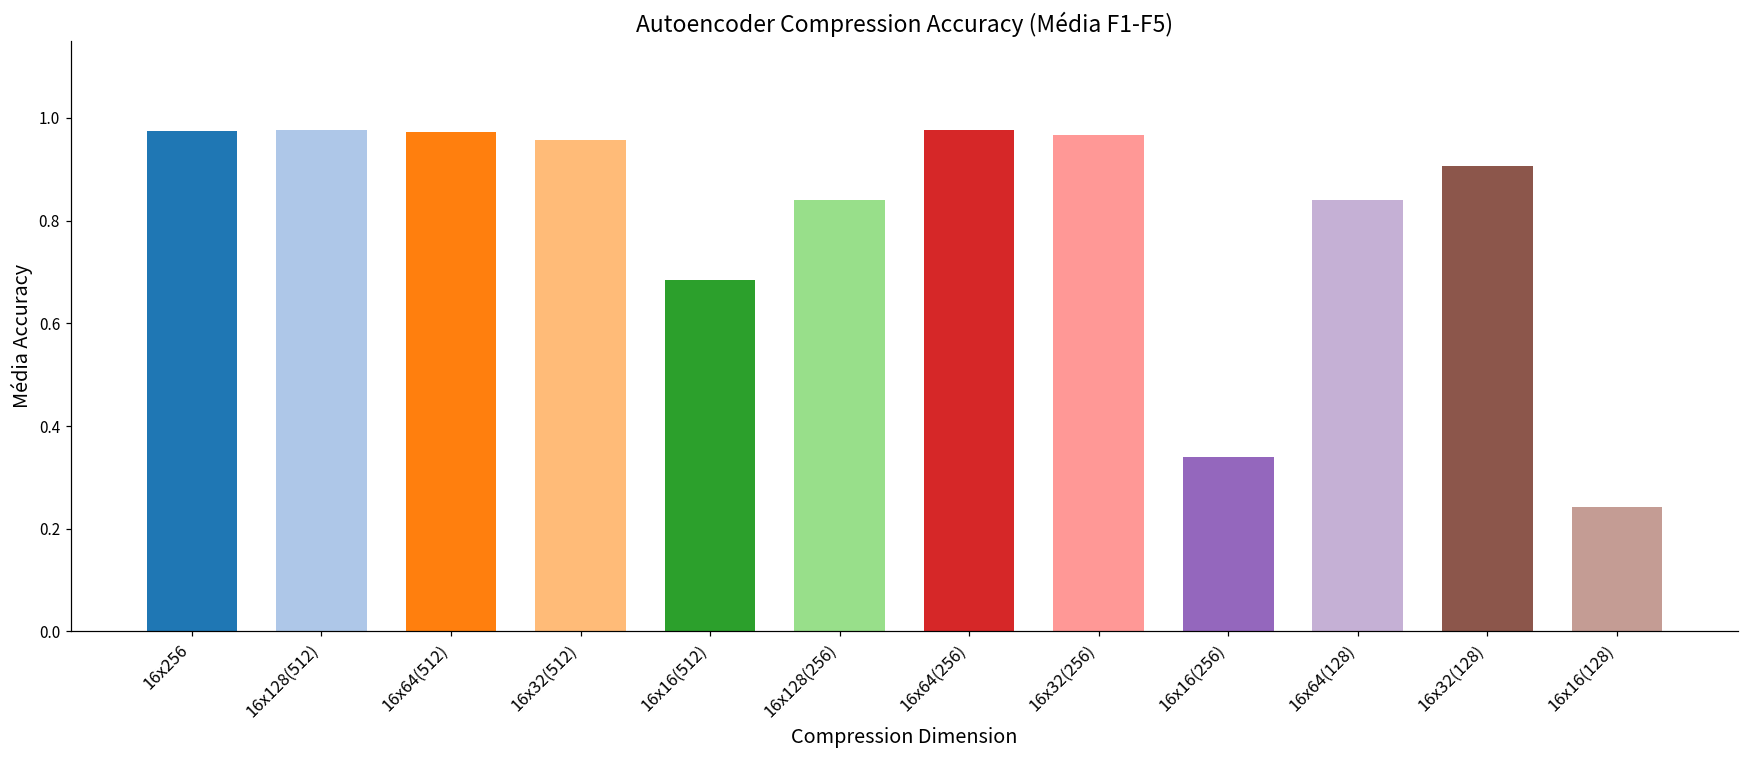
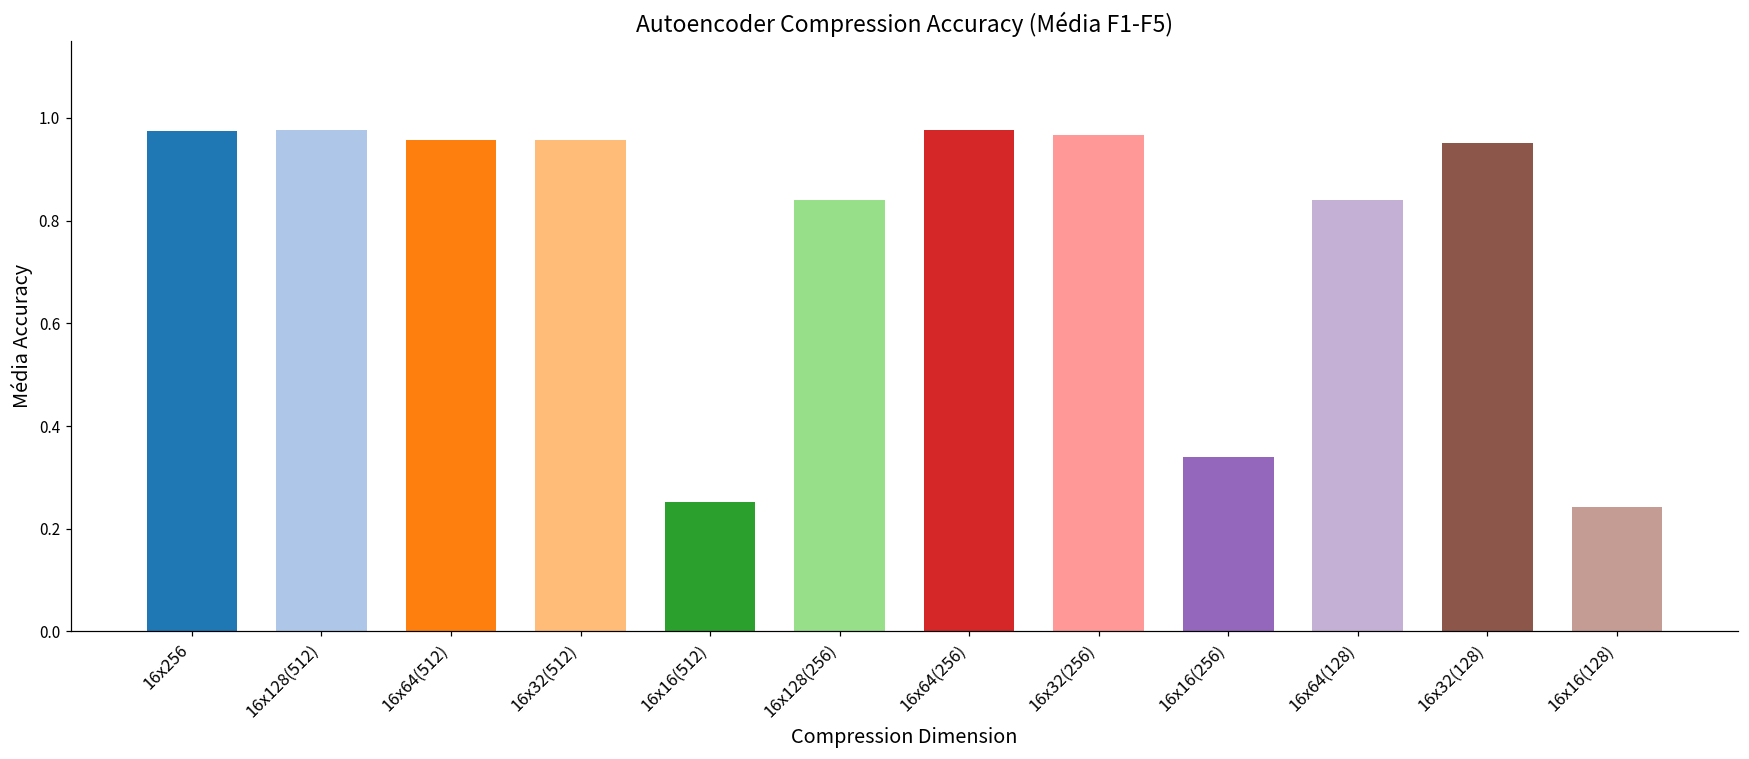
  {
    "16x256": 0.97,
    "16x128(512)": 0.98,
-   "16x64(512)": 0.97,
+   "16x64(512)": 0.96,
    "16x32(512)": 0.96,
-   "16x16(512)": 0.68,
+   "16x16(512)": 0.25,
    "16x128(256)": 0.84,
    "16x64(256)": 0.98,
    "16x32(256)": 0.97,
    "16x16(256)": 0.34,
    "16x64(128)": 0.84,
-   "16x32(128)": 0.91,
+   "16x32(128)": 0.95,
    "16x16(128)": 0.24
  }
